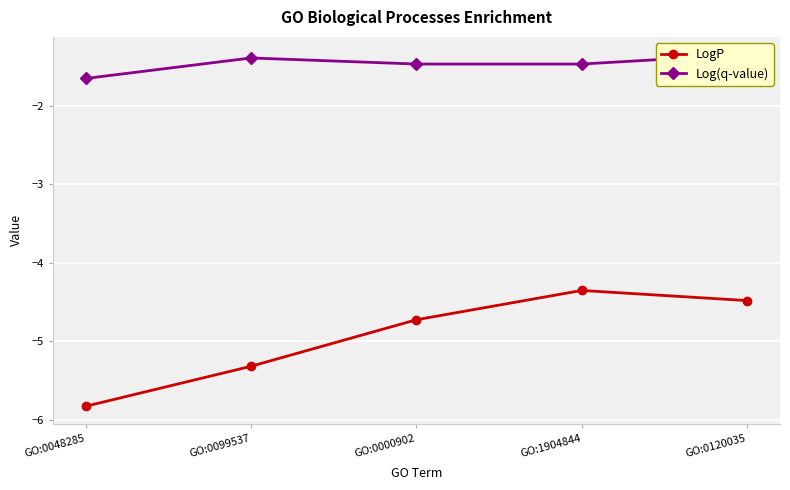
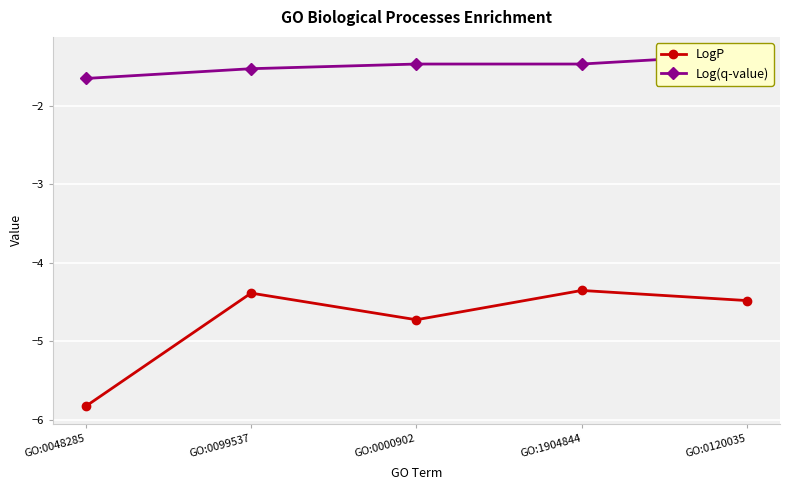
  {
    "LogP": {
      "GO:0048285": -5.8,
-     "GO:0099537": -5.3,
+     "GO:0099537": -4.4,
      "GO:0000902": -4.7,
      "GO:1904844": -4.4,
      "GO:0120035": -4.5
    },
    "Log(q-value)": {
      "GO:0048285": -1.7,
-     "GO:0099537": -1.4,
+     "GO:0099537": -1.5,
      "GO:0000902": -1.5,
      "GO:1904844": -1.5
    }
  }
